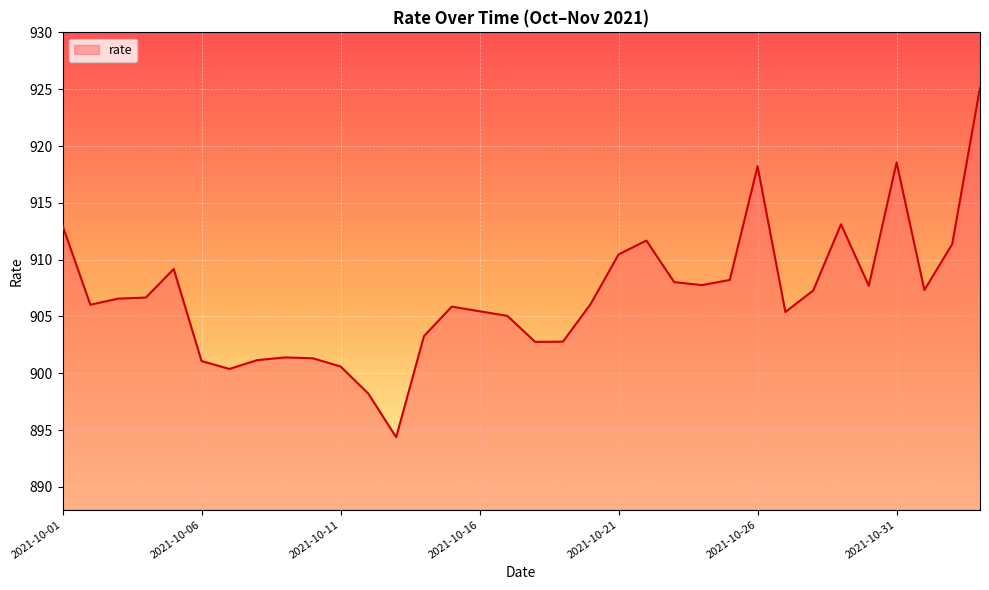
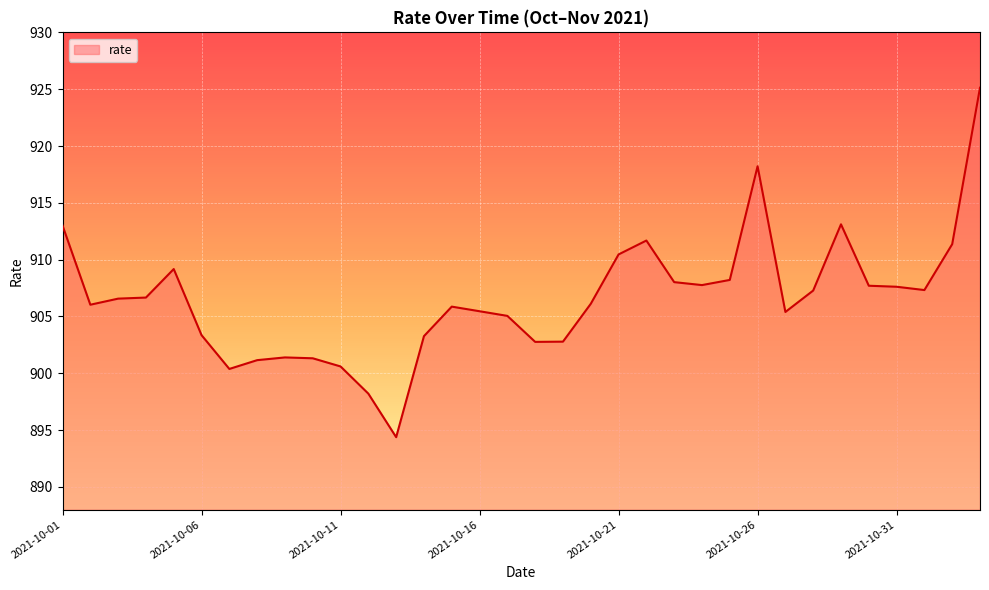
  {
    "2021-10-01": 913.0,
-   "2021-10-06": 901.1,
+   "2021-10-06": 903.4,
    "2021-10-11": 900.6,
    "2021-10-16": 905.5,
    "2021-10-21": 910.5,
    "2021-10-26": 918.2,
-   "2021-10-31": 918.6
+   "2021-10-31": 907.6
  }
